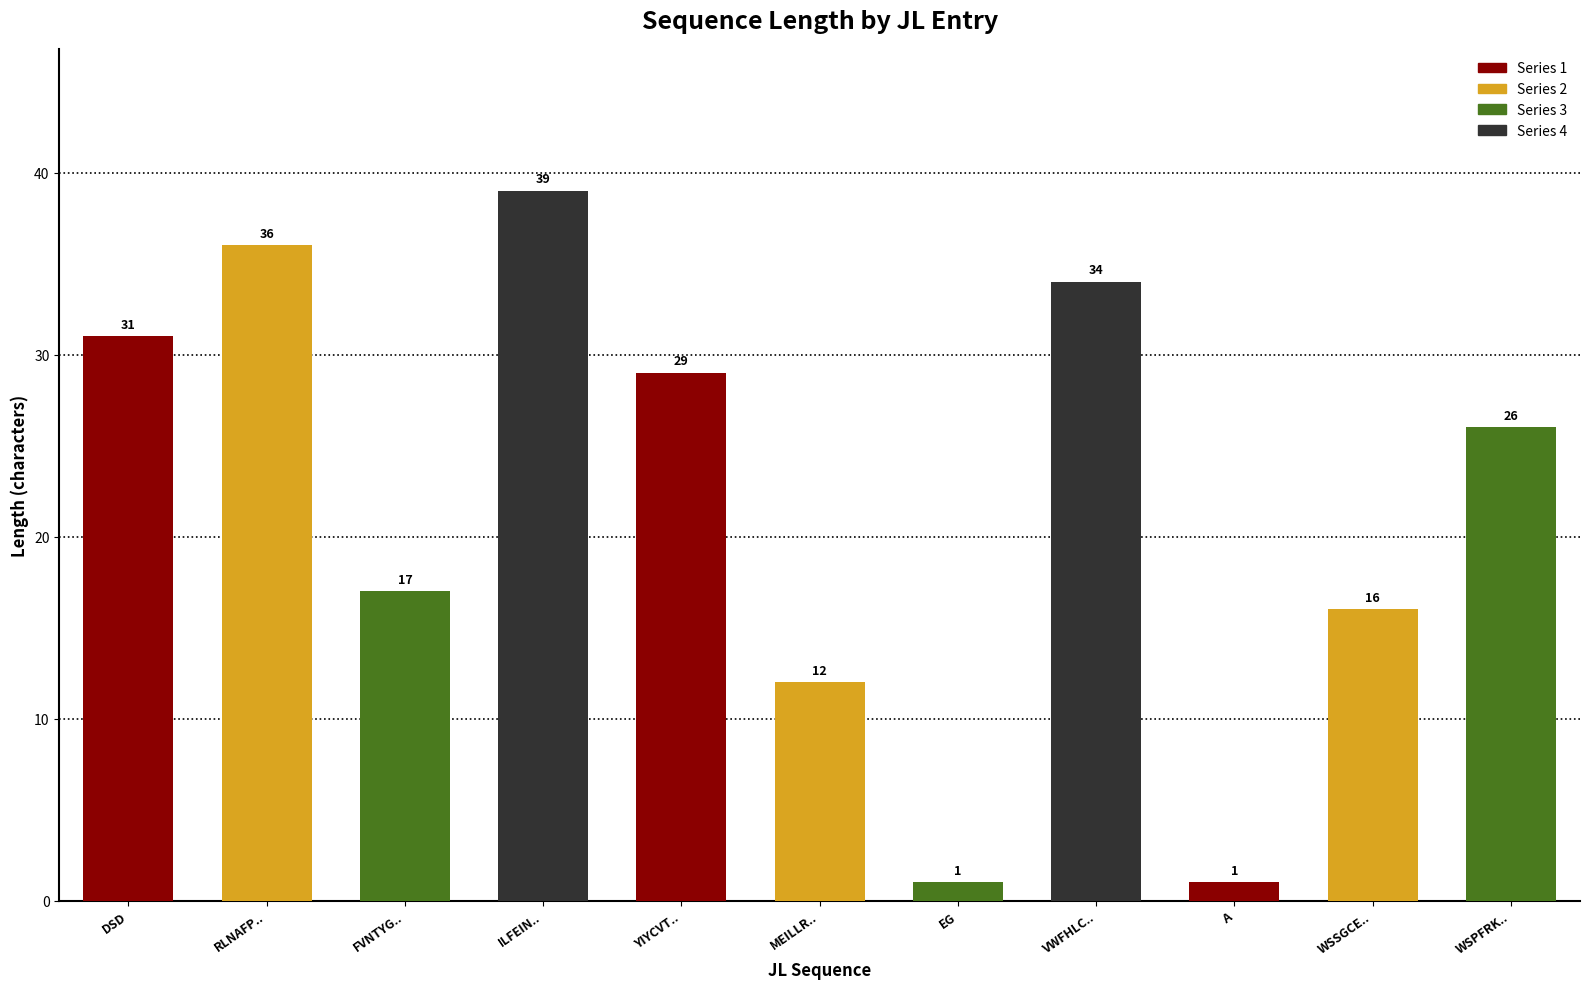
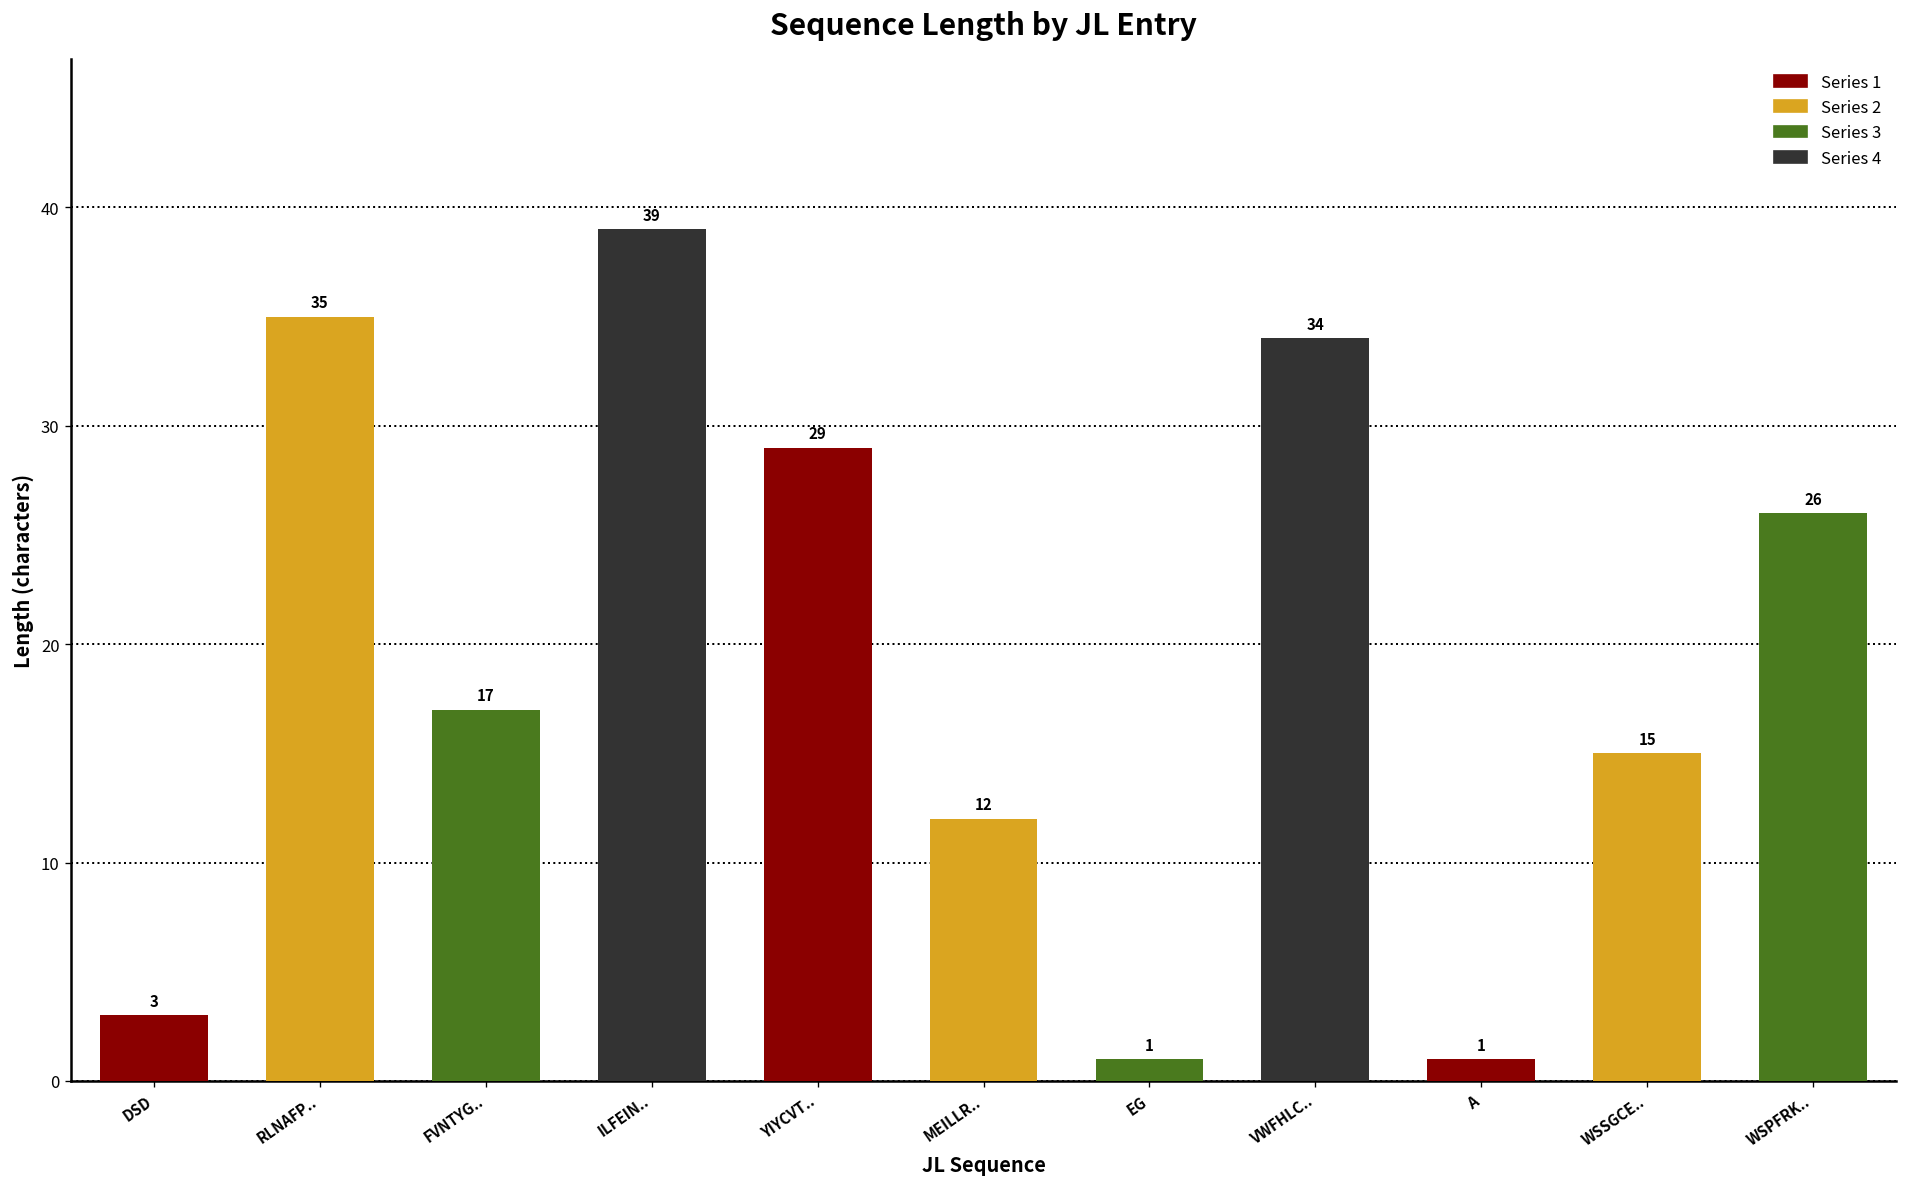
  {
-   "DSD": 31,
-   "RLNAFP..": 36,
+   "DSD": 3,
+   "RLNAFP..": 35,
    "FVNTYG..": 17,
    "ILFEIN..": 39,
    "YIYCVT..": 29,
    "MEILLR..": 12,
    "EG": 1,
    "VWFHLC..": 34,
    "A": 1,
-   "WSSGCE..": 16,
+   "WSSGCE..": 15,
    "WSPFRK..": 26
  }
